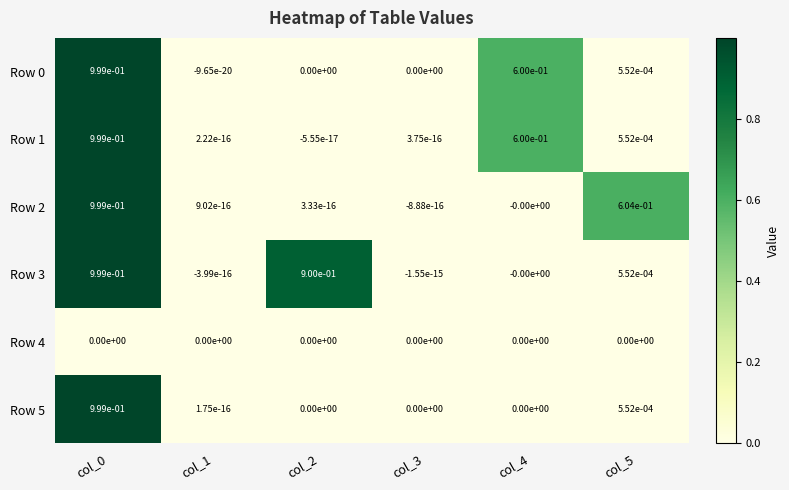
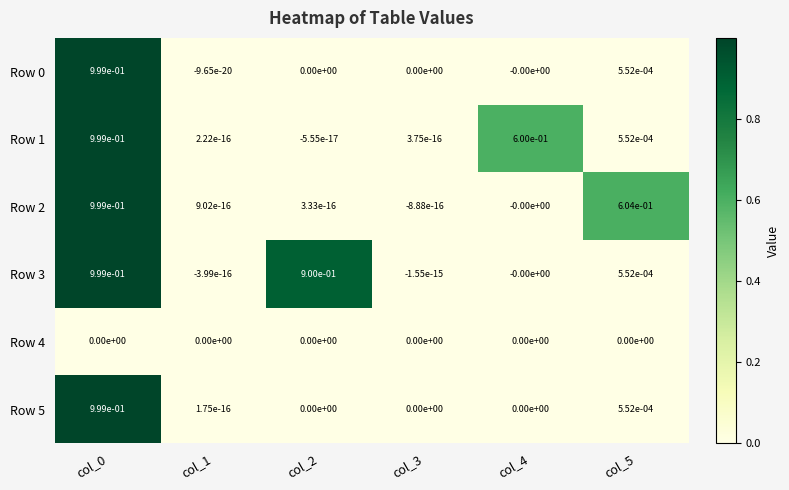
  {
    "Row 0": {
      "col_0": "9.99e-01",
      "col_1": "-9.65e-20",
      "col_2": "0.00e+00",
      "col_3": "0.00e+00",
-     "col_4": "6.00e-01",
+     "col_4": "-0.00e+00",
      "col_5": "5.52e-04"
    },
    "Row 1": {
      "col_0": "9.99e-01",
      "col_1": "2.22e-16",
      "col_2": "-5.55e-17",
      "col_3": "3.75e-16",
      "col_4": "6.00e-01",
      "col_5": "5.52e-04"
    },
    "Row 2": {
      "col_0": "9.99e-01",
      "col_1": "9.02e-16",
      "col_2": "3.33e-16",
      "col_3": "-8.88e-16",
      "col_4": "-0.00e+00",
      "col_5": "6.04e-01"
    },
    "Row 3": {
      "col_0": "9.99e-01",
      "col_1": "-3.99e-16",
      "col_2": "9.00e-01",
      "col_3": "-1.55e-15",
      "col_4": "-0.00e+00",
      "col_5": "5.52e-04"
    },
    "Row 4": {
      "col_0": "0.00e+00",
      "col_1": "0.00e+00",
      "col_2": "0.00e+00",
      "col_3": "0.00e+00",
      "col_4": "0.00e+00",
      "col_5": "0.00e+00"
    },
    "Row 5": {
      "col_0": "9.99e-01",
      "col_1": "1.75e-16",
      "col_2": "0.00e+00",
      "col_3": "0.00e+00",
      "col_4": "0.00e+00",
      "col_5": "5.52e-04"
    }
  }
